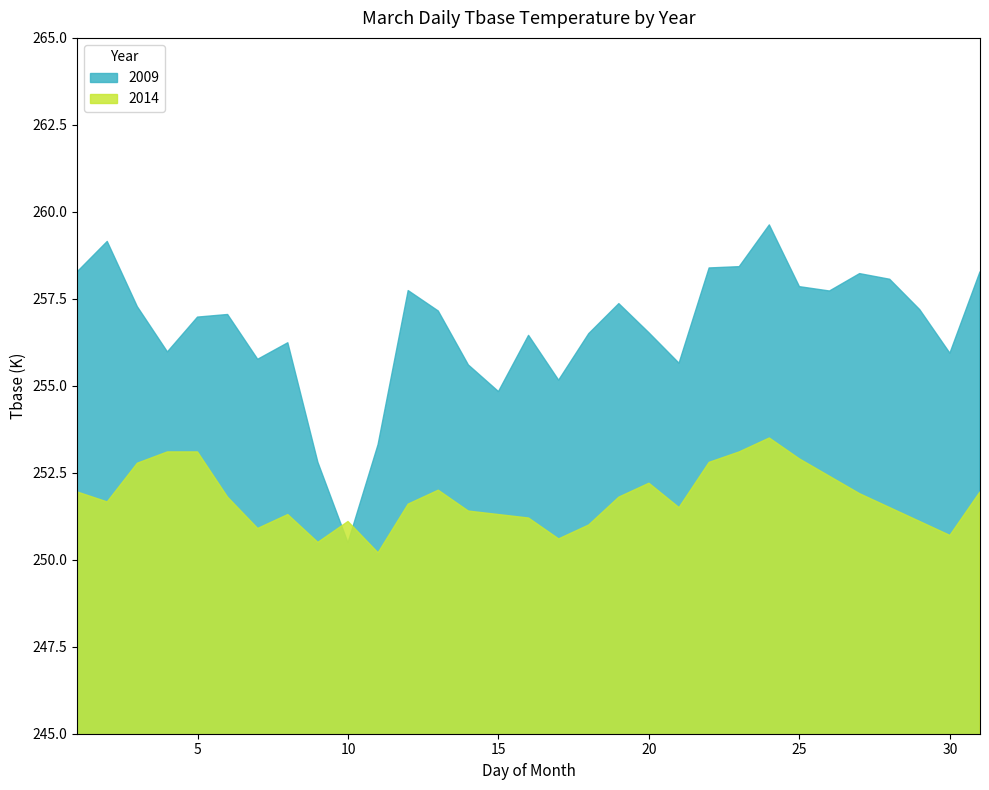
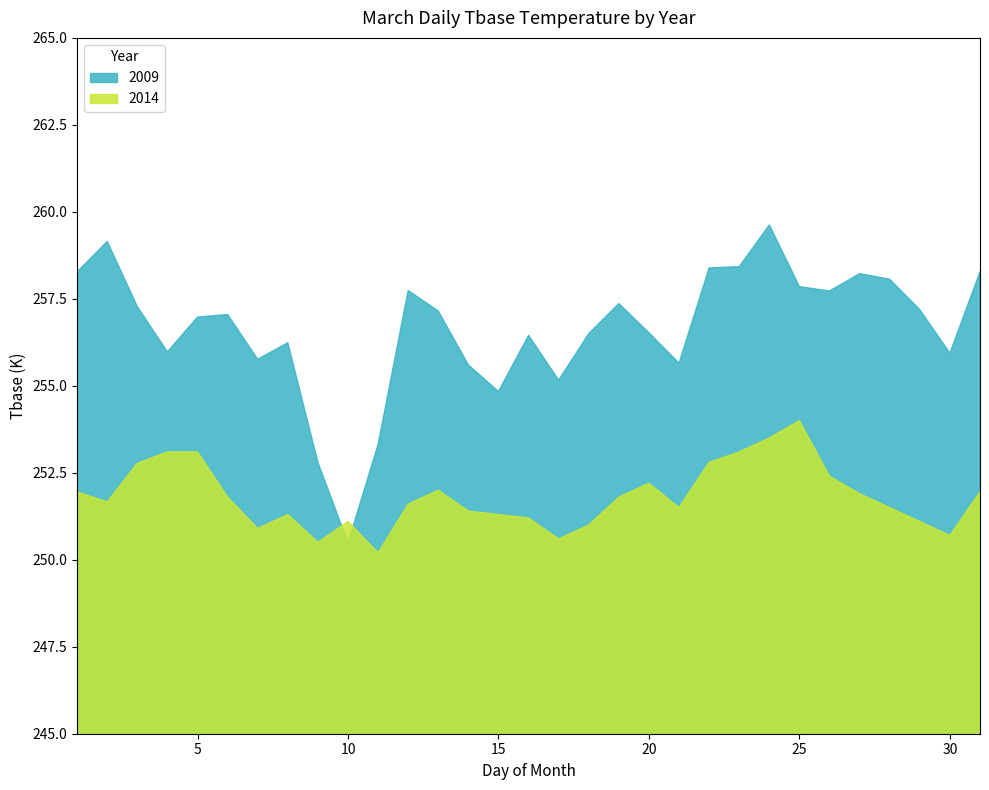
  {
    "2009": {
      "5": 257.0,
      "10": 250.5,
      "15": 254.8,
      "20": 256.5,
      "25": 257.9,
      "30": 255.9
    },
    "2014": {
      "5": 253.1,
      "10": 251.1,
      "15": 251.3,
      "20": 252.2,
-     "25": 252.9,
+     "25": 254.0,
      "30": 250.7
    }
  }
